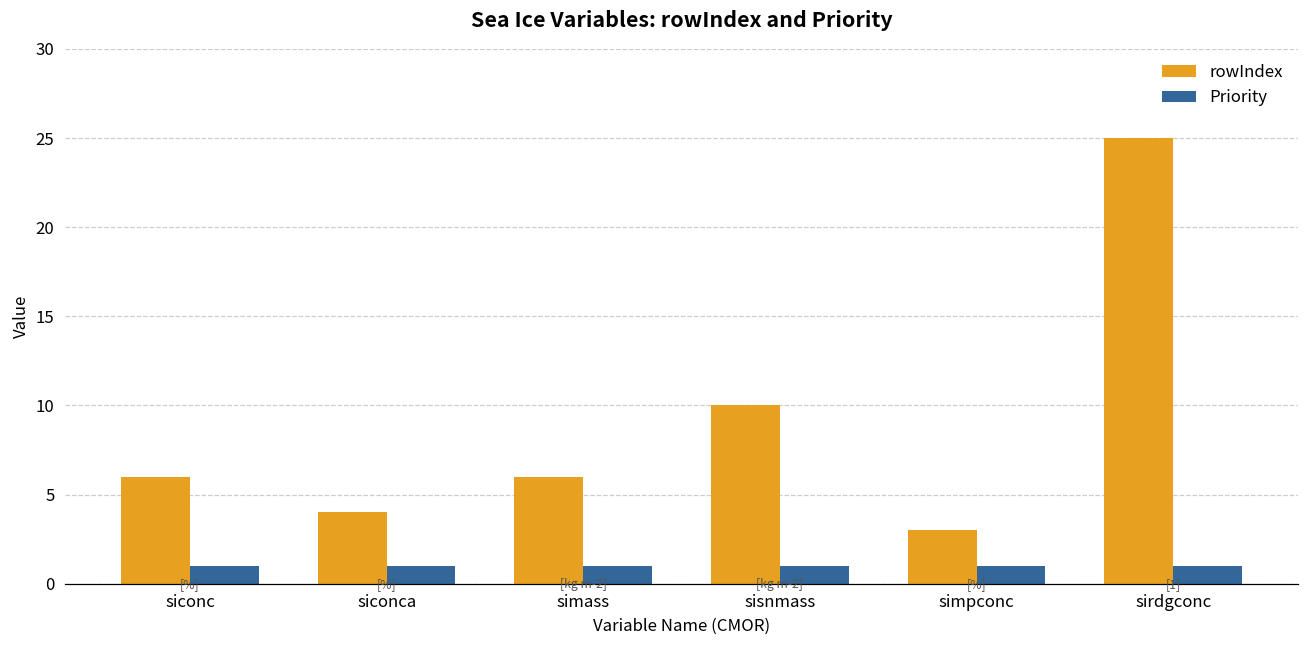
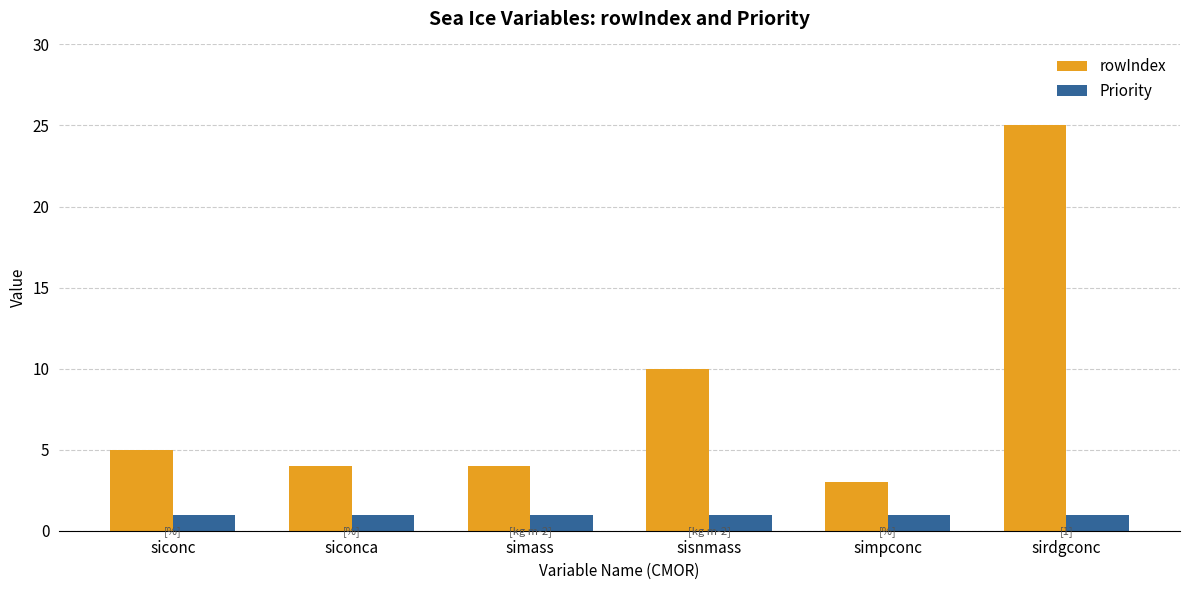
  {
    "rowIndex": {
-     "siconc": 6,
+     "siconc": 5,
      "siconca": 4,
-     "simass": 6,
+     "simass": 4,
      "sisnmass": 10,
      "simpconc": 3,
      "sirdgconc": 25
    },
    "Priority": {
      "siconc": 1,
      "siconca": 1,
      "simass": 1,
      "sisnmass": 1,
      "simpconc": 1
    }
  }
